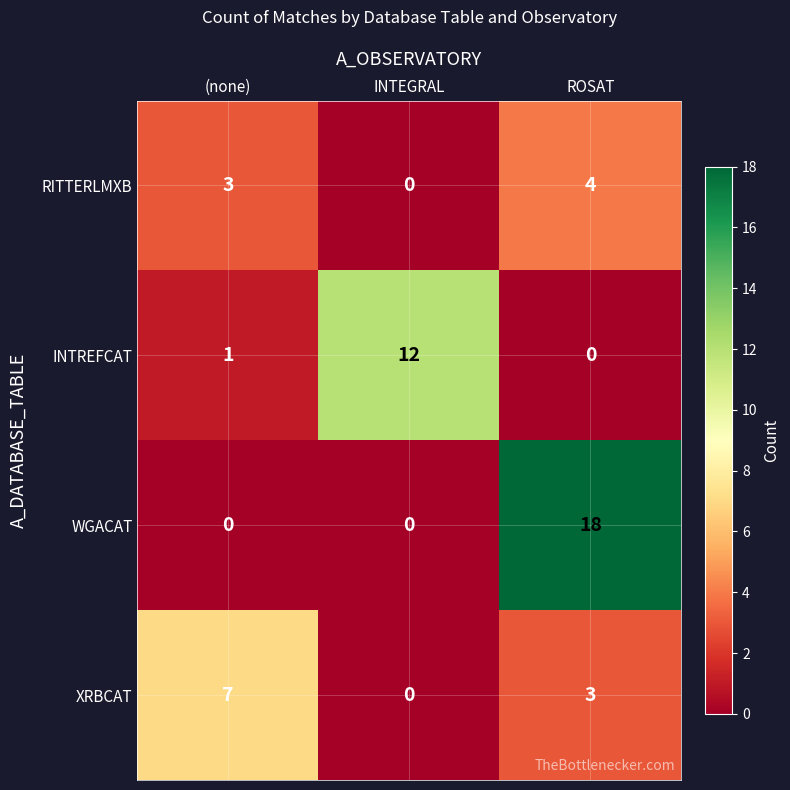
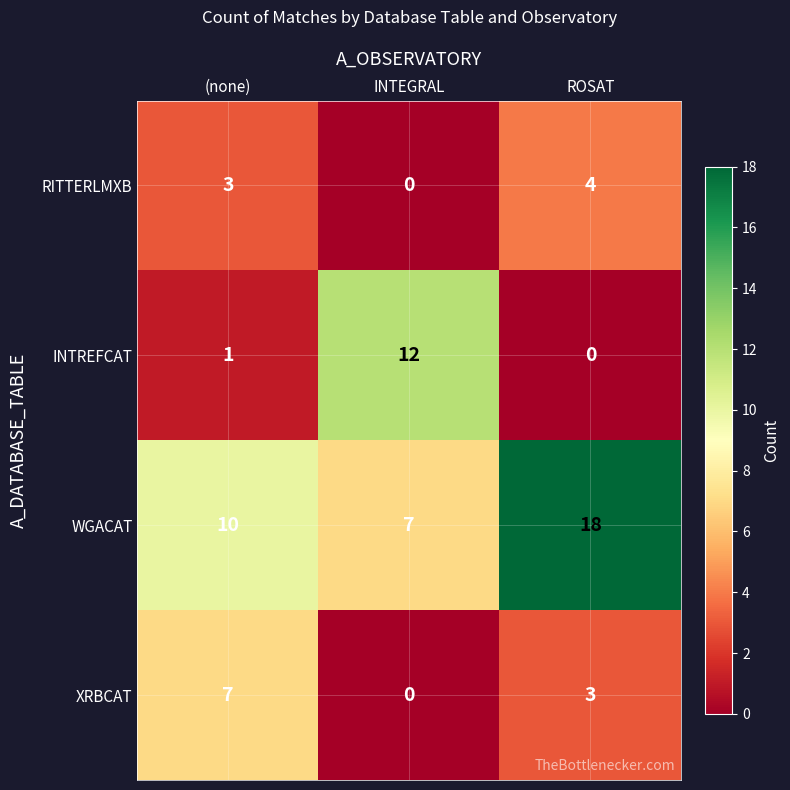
  {
    "RITTERLMXB": {
      "(none)": 3,
      "INTEGRAL": 0,
      "ROSAT": 4
    },
    "INTREFCAT": {
      "(none)": 1,
      "INTEGRAL": 12,
      "ROSAT": 0
    },
    "WGACAT": {
-     "(none)": 0,
-     "INTEGRAL": 0,
+     "(none)": 10,
+     "INTEGRAL": 7,
      "ROSAT": 18
    },
    "XRBCAT": {
      "(none)": 7,
      "INTEGRAL": 0
    }
  }
